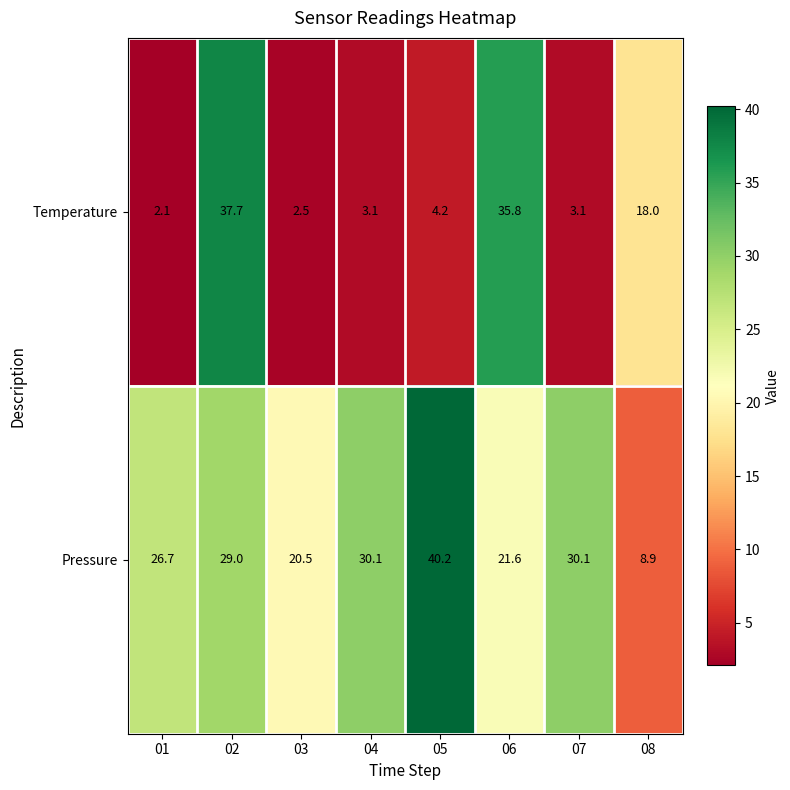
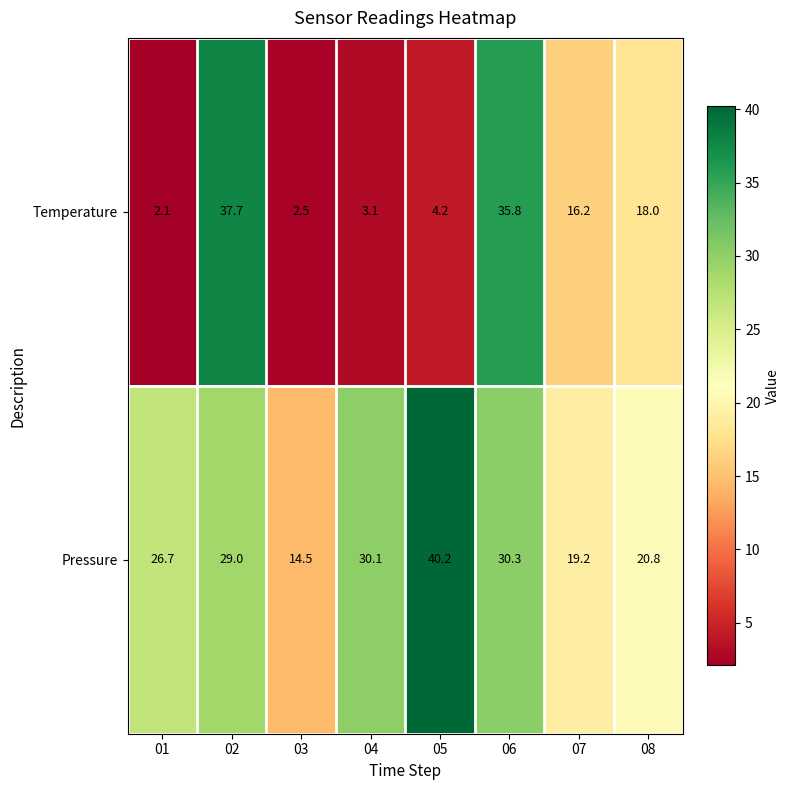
  {
    "Temperature": {
      "01": 2.1,
      "02": 37.7,
      "03": 2.5,
      "04": 3.1,
      "05": 4.2,
      "06": 35.8,
-     "07": 3.1,
+     "07": 16.2,
      "08": 18.0
    },
    "Pressure": {
      "01": 26.7,
      "02": 29.0,
-     "03": 20.5,
+     "03": 14.5,
      "04": 30.1,
      "05": 40.2,
-     "06": 21.6,
-     "07": 30.1,
-     "08": 8.9
+     "06": 30.3,
+     "07": 19.2,
+     "08": 20.8
    }
  }
